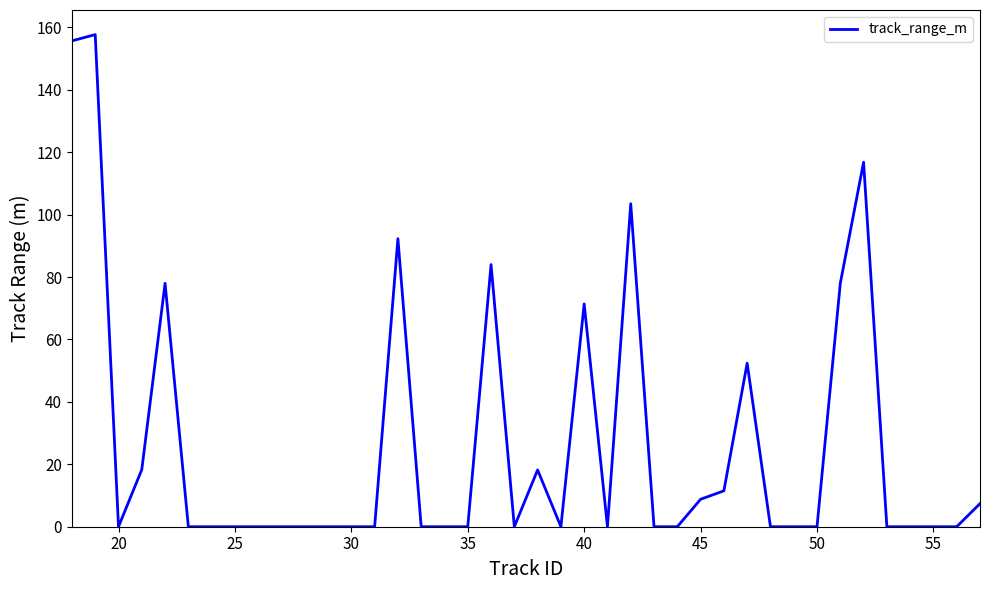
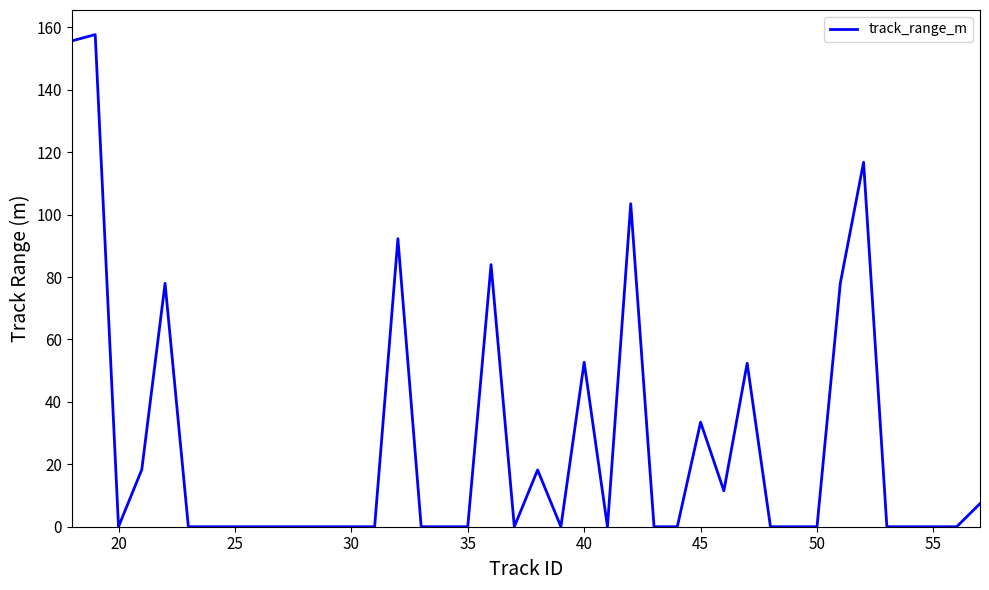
  {
    "20": 0,
    "25": 0,
    "30": 0,
    "35": 0,
-   "40": 71,
-   "45": 9,
+   "40": 53,
+   "45": 34,
    "50": 0,
    "55": 0
  }
